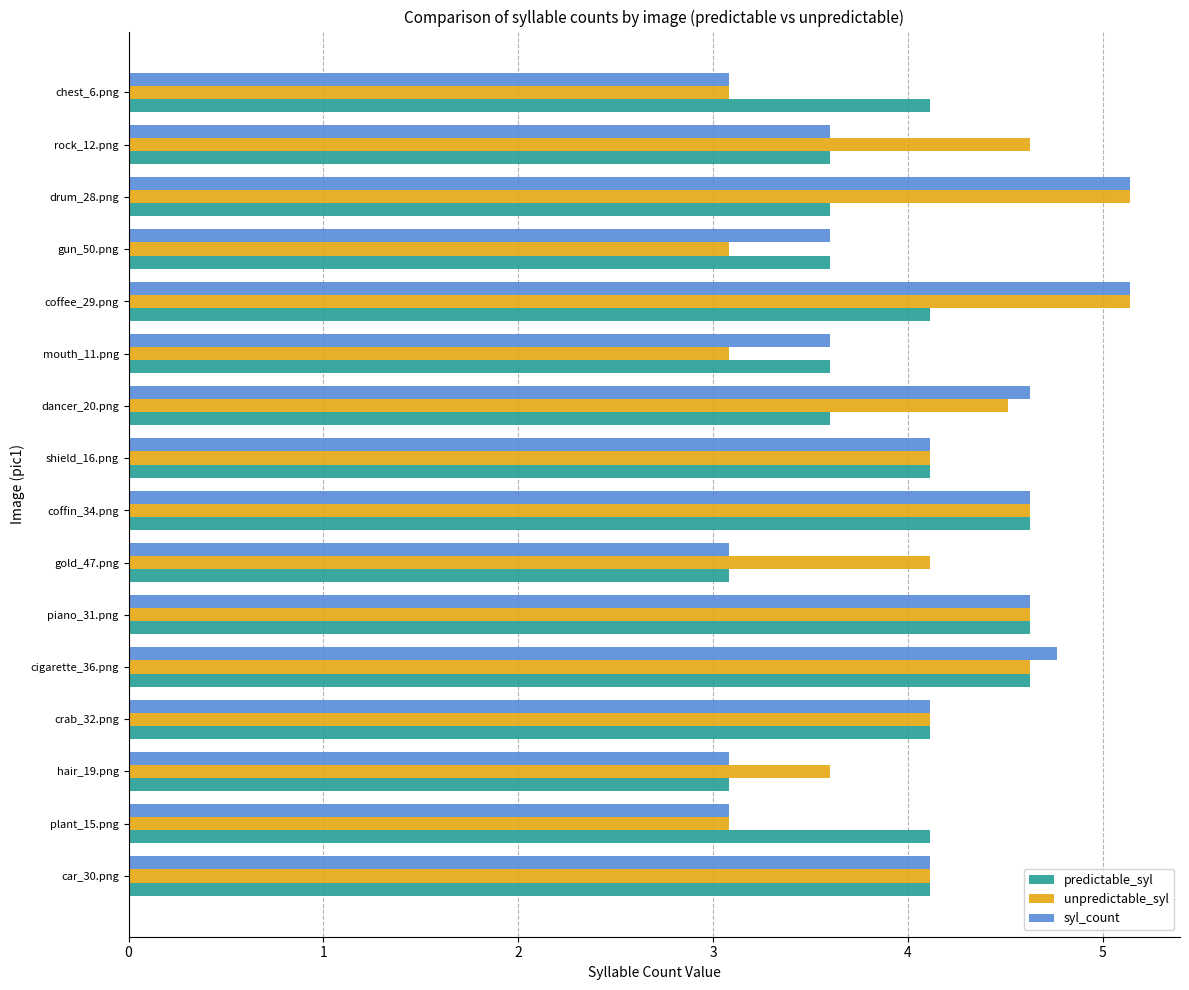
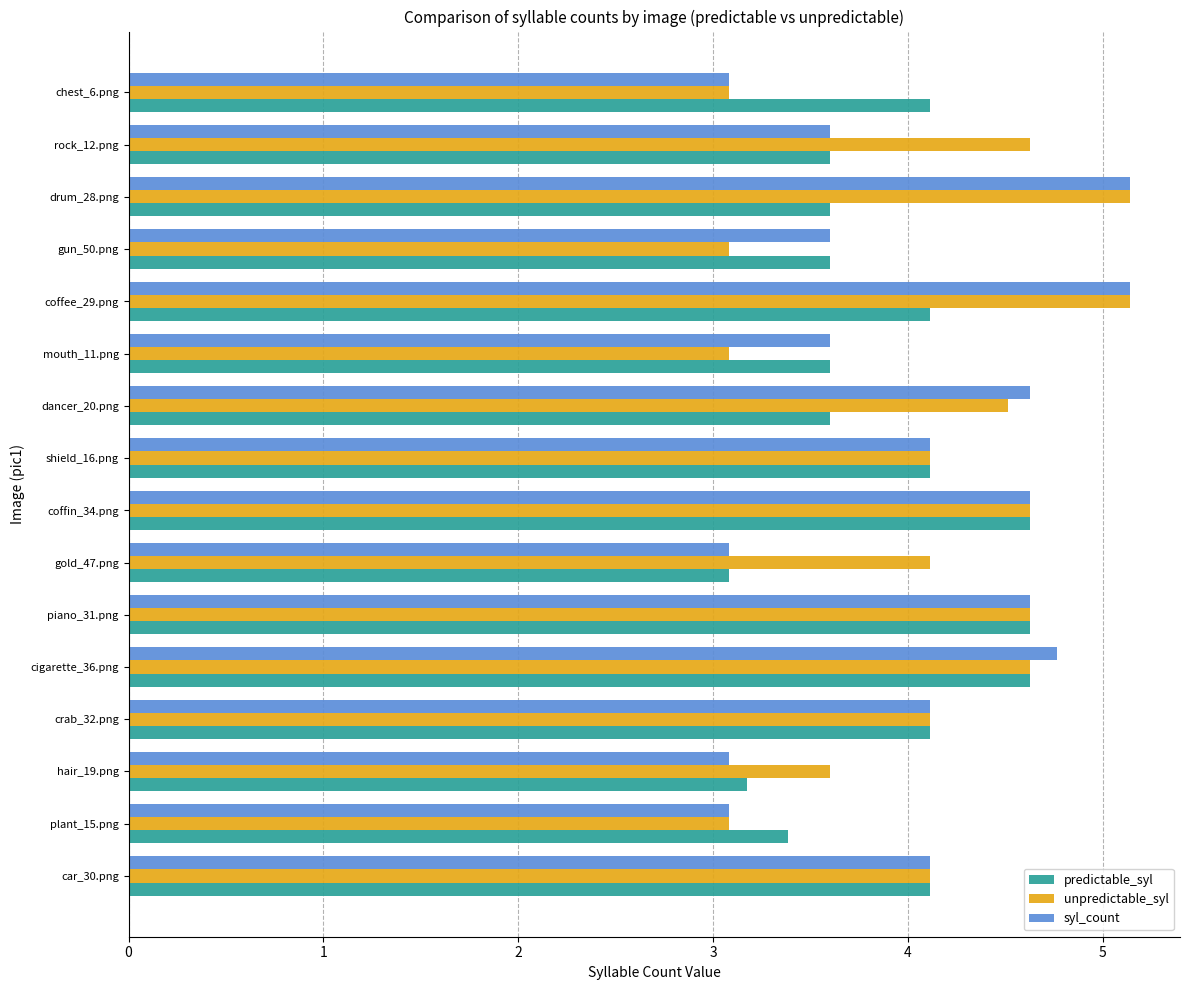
  {
    "predictable_syl": {
      "chest_6.png": 4.11,
      "rock_12.png": 3.60,
      "drum_28.png": 3.60,
      "gun_50.png": 3.60,
      "coffee_29.png": 4.11,
      "mouth_11.png": 3.60,
      "dancer_20.png": 3.60,
      "shield_16.png": 4.11,
      "coffin_34.png": 4.63,
      "gold_47.png": 3.08,
      "piano_31.png": 4.63,
      "cigarette_36.png": 4.63,
      "crab_32.png": 4.11,
-     "hair_19.png": 3.08,
-     "plant_15.png": 4.11,
+     "hair_19.png": 3.18,
+     "plant_15.png": 3.39,
      "car_30.png": 4.11
    },
    "unpredictable_syl": {
      "chest_6.png": 3.08,
      "rock_12.png": 4.63,
      "drum_28.png": 5.14,
      "gun_50.png": 3.08,
      "coffee_29.png": 5.14,
      "mouth_11.png": 3.08,
      "dancer_20.png": 4.51,
      "shield_16.png": 4.11,
      "coffin_34.png": 4.63,
      "gold_47.png": 4.11,
      "piano_31.png": 4.63,
      "cigarette_36.png": 4.63,
      "crab_32.png": 4.11,
      "hair_19.png": 3.60,
      "plant_15.png": 3.08,
      "car_30.png": 4.11
    },
    "syl_count": {
      "chest_6.png": 3.08,
      "rock_12.png": 3.60,
      "drum_28.png": 5.14,
      "gun_50.png": 3.60,
      "coffee_29.png": 5.14,
      "mouth_11.png": 3.60,
      "dancer_20.png": 4.63,
      "shield_16.png": 4.11,
      "coffin_34.png": 4.63,
      "gold_47.png": 3.08,
      "piano_31.png": 4.63,
      "cigarette_36.png": 4.76,
      "crab_32.png": 4.11,
      "hair_19.png": 3.08,
      "plant_15.png": 3.08,
      "car_30.png": 4.11
    }
  }
